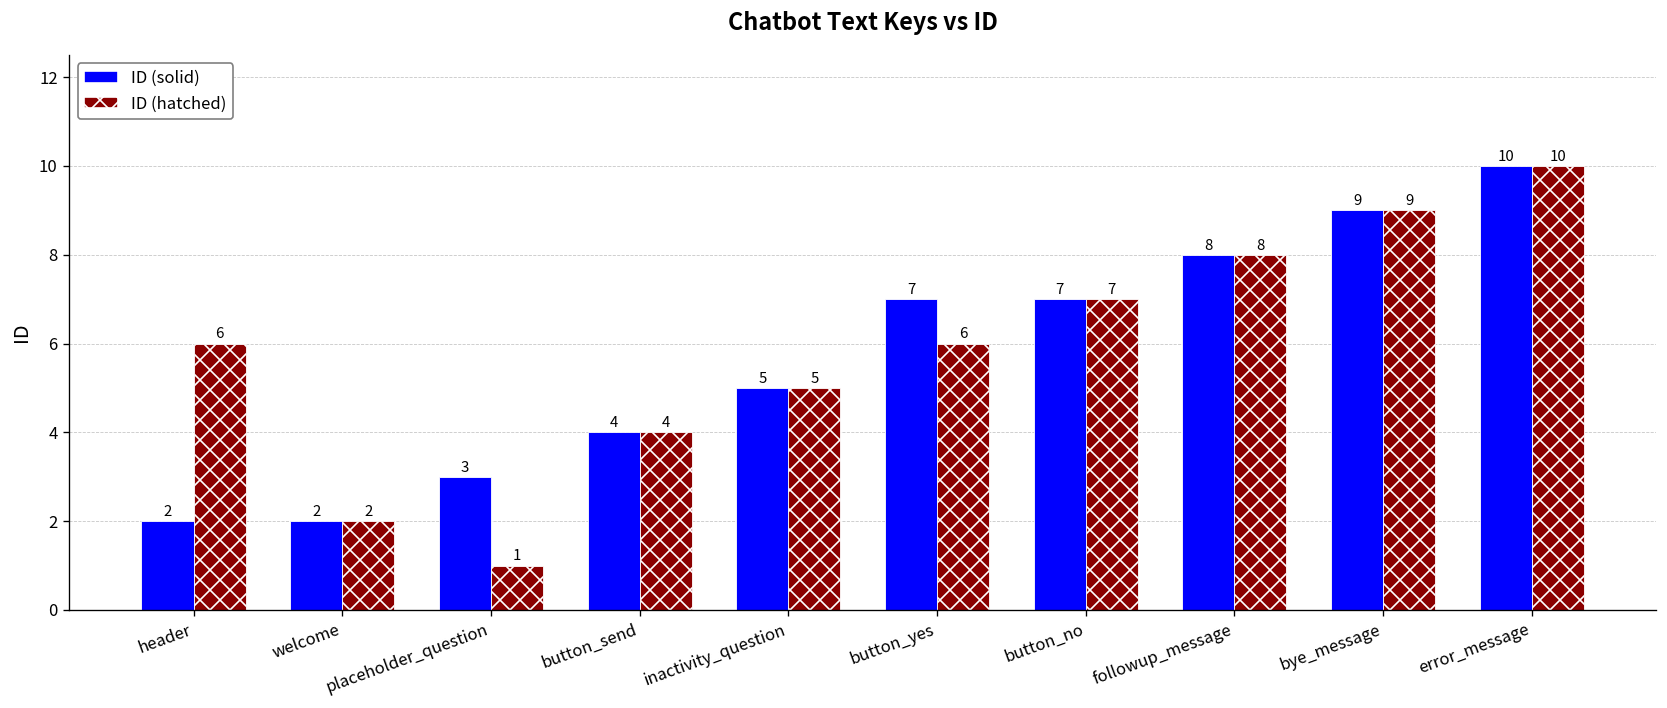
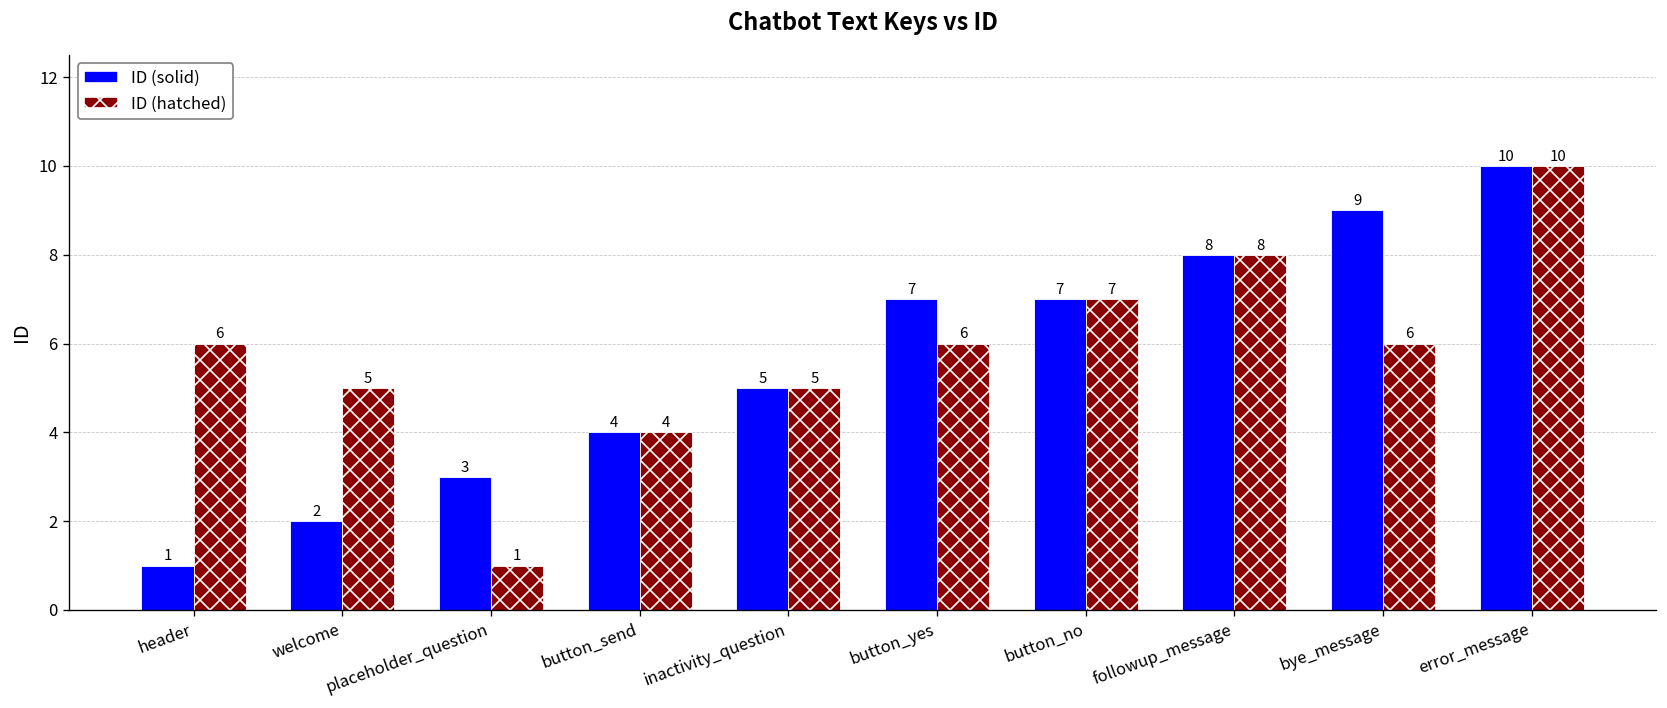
  {
    "ID (solid)": {
-     "header": 2,
+     "header": 1,
      "welcome": 2,
      "placeholder_question": 3,
      "button_send": 4,
      "inactivity_question": 5,
      "button_yes": 7,
      "button_no": 7,
      "followup_message": 8,
      "bye_message": 9,
      "error_message": 10
    },
    "ID (hatched)": {
      "header": 6,
-     "welcome": 2,
+     "welcome": 5,
      "placeholder_question": 1,
      "button_send": 4,
      "inactivity_question": 5,
      "button_yes": 6,
      "button_no": 7,
      "followup_message": 8,
-     "bye_message": 9,
+     "bye_message": 6,
      "error_message": 10
    }
  }
